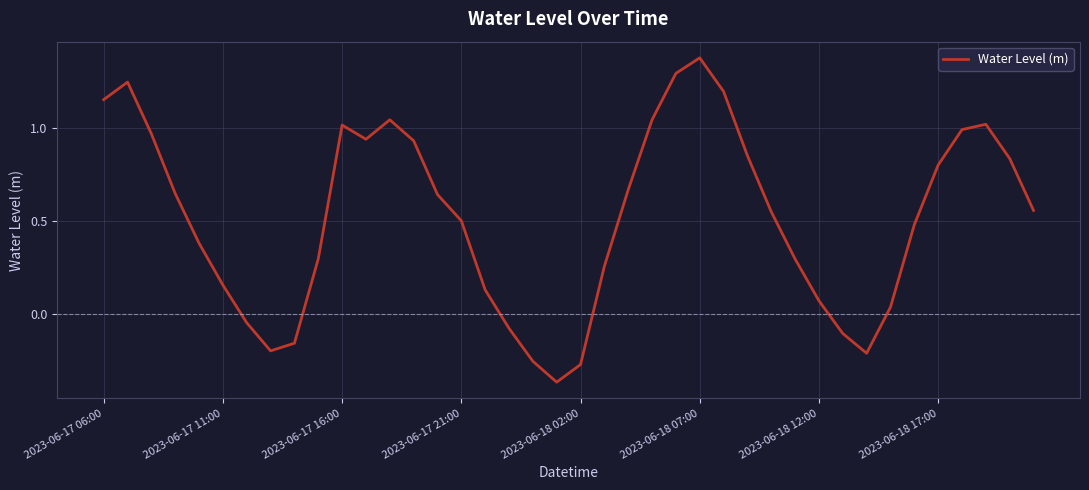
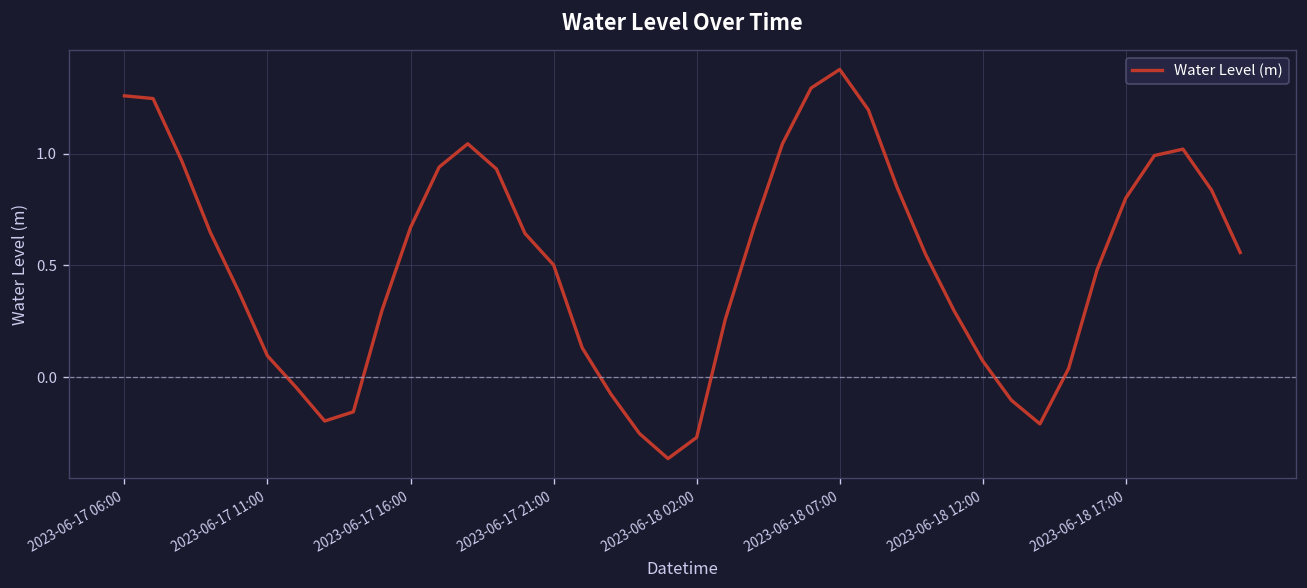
  {
-   "2023-06-17 06:00": 1.15,
-   "2023-06-17 11:00": 0.16,
-   "2023-06-17 16:00": 1.02,
+   "2023-06-17 06:00": 1.26,
+   "2023-06-17 11:00": 0.10,
+   "2023-06-17 16:00": 0.67,
    "2023-06-17 21:00": 0.50,
    "2023-06-18 02:00": -0.27,
    "2023-06-18 07:00": 1.38,
    "2023-06-18 12:00": 0.07,
    "2023-06-18 17:00": 0.80
  }
